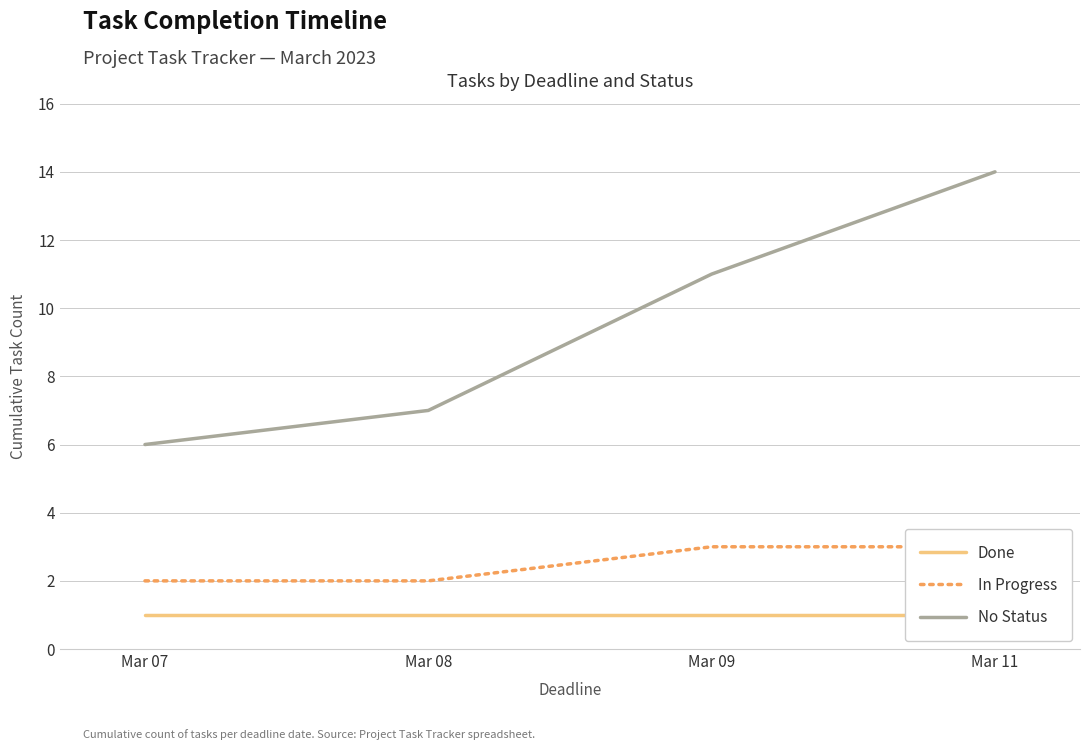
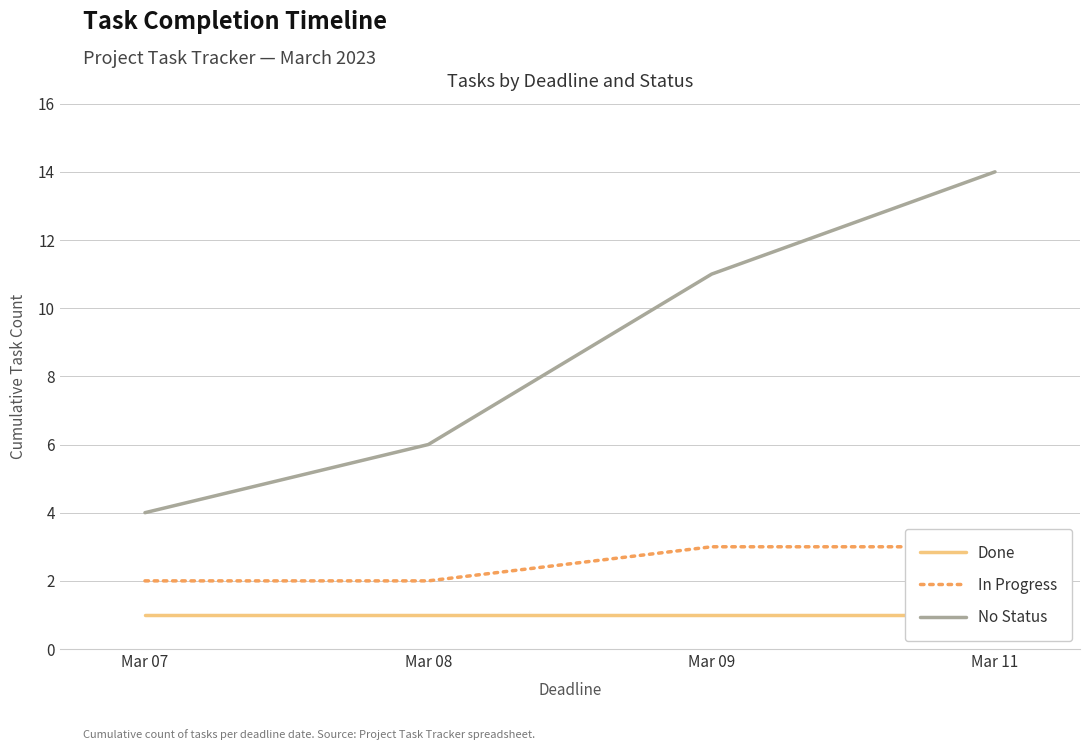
  {
    "No Status": {
-     "Mar 07": 6,
-     "Mar 08": 7,
+     "Mar 07": 4,
+     "Mar 08": 6,
      "Mar 09": 11,
      "Mar 11": 14
    }
  }
